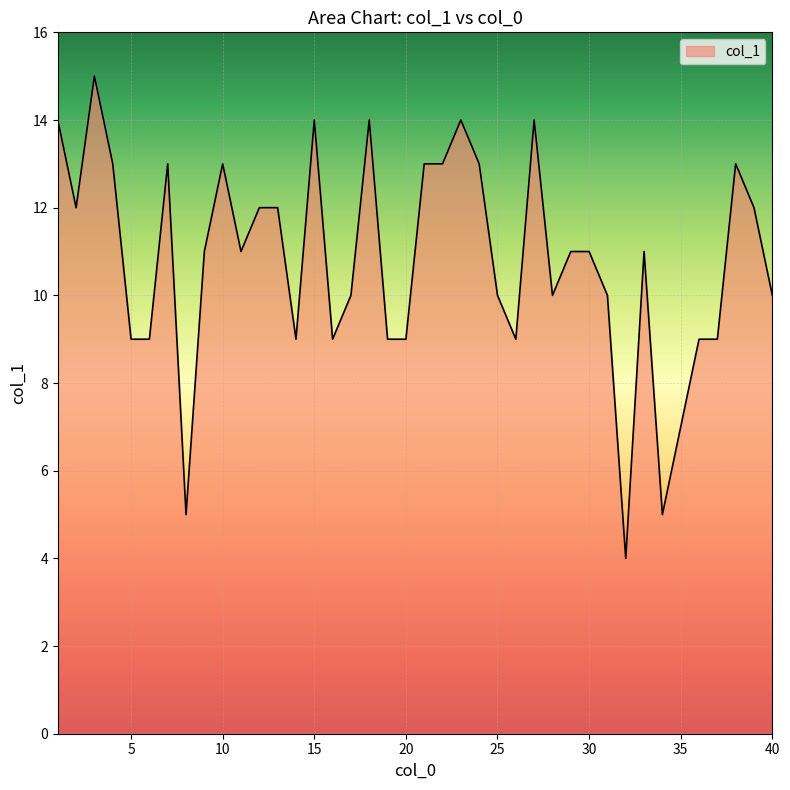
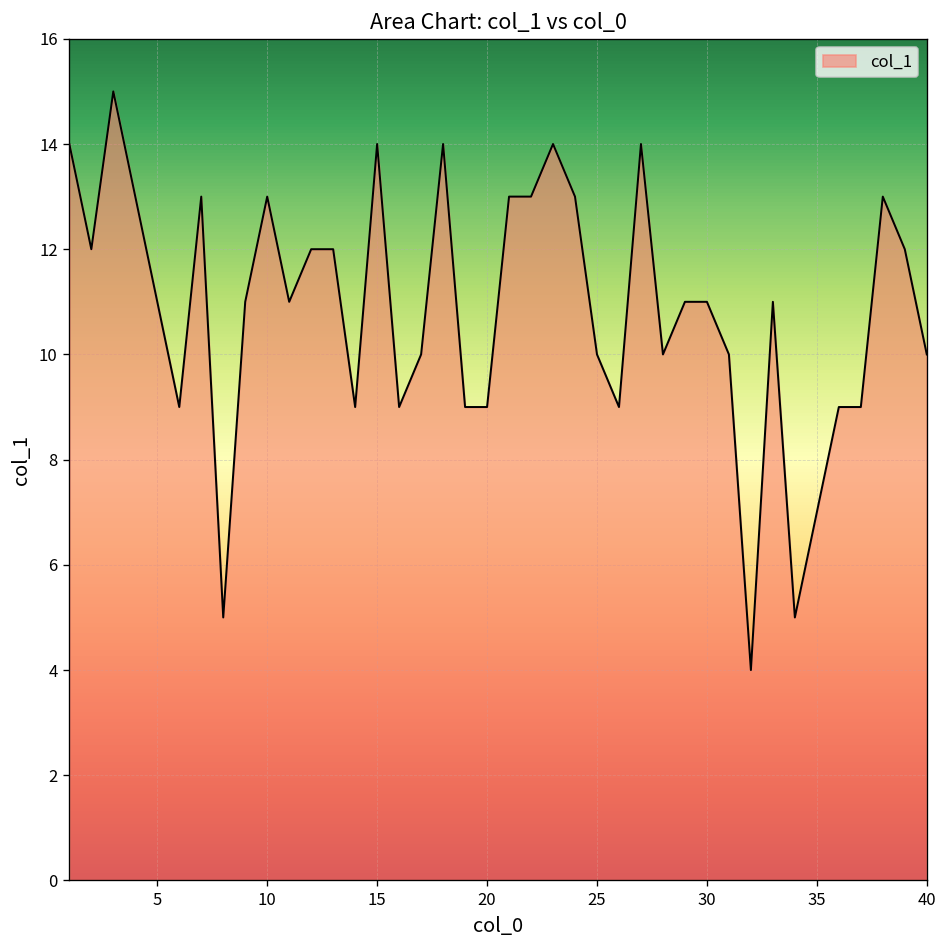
  {
-   "5": 9,
+   "5": 11,
    "10": 13,
    "15": 14,
    "20": 9,
    "25": 10,
    "30": 11,
    "35": 7,
    "40": 10
  }
